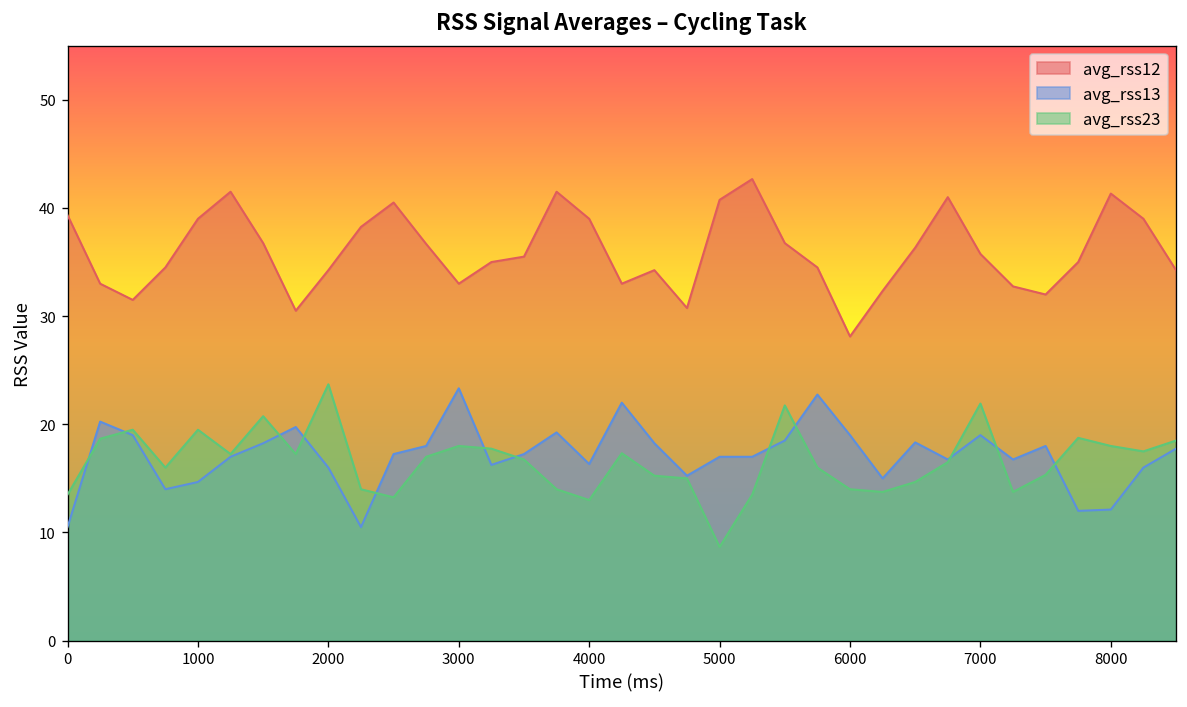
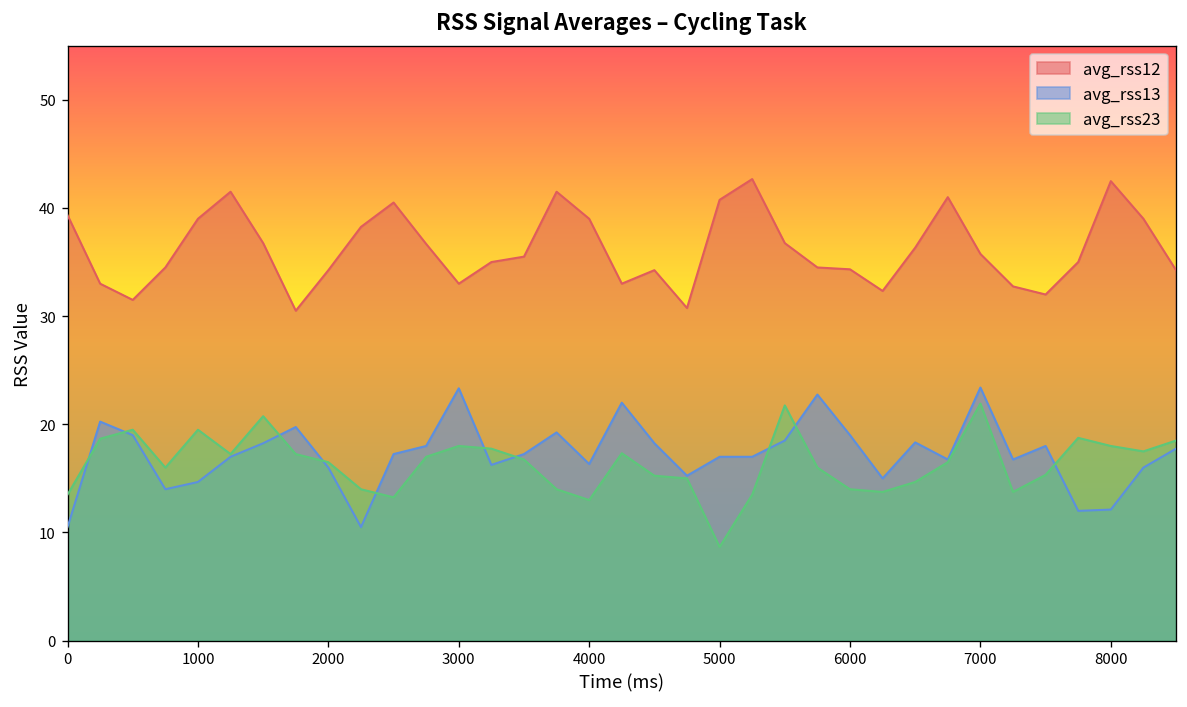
  {
    "avg_rss12": {
      "0": 39,
      "1000": 39,
      "2000": 34,
      "3000": 33,
      "4000": 39,
      "5000": 41,
-     "6000": 28,
+     "6000": 34,
      "7000": 36,
-     "8000": 41
+     "8000": 42
    },
    "avg_rss13": {
      "0": 11,
      "1000": 15,
      "2000": 16,
      "3000": 23,
      "4000": 16,
      "5000": 17,
      "6000": 19,
-     "7000": 19,
+     "7000": 23,
      "8000": 12
    },
    "avg_rss23": {
      "0": 14,
      "1000": 20,
-     "2000": 24,
+     "2000": 17,
      "3000": 18,
      "4000": 13,
      "5000": 9,
      "6000": 14,
      "7000": 22,
      "8000": 18
    }
  }
